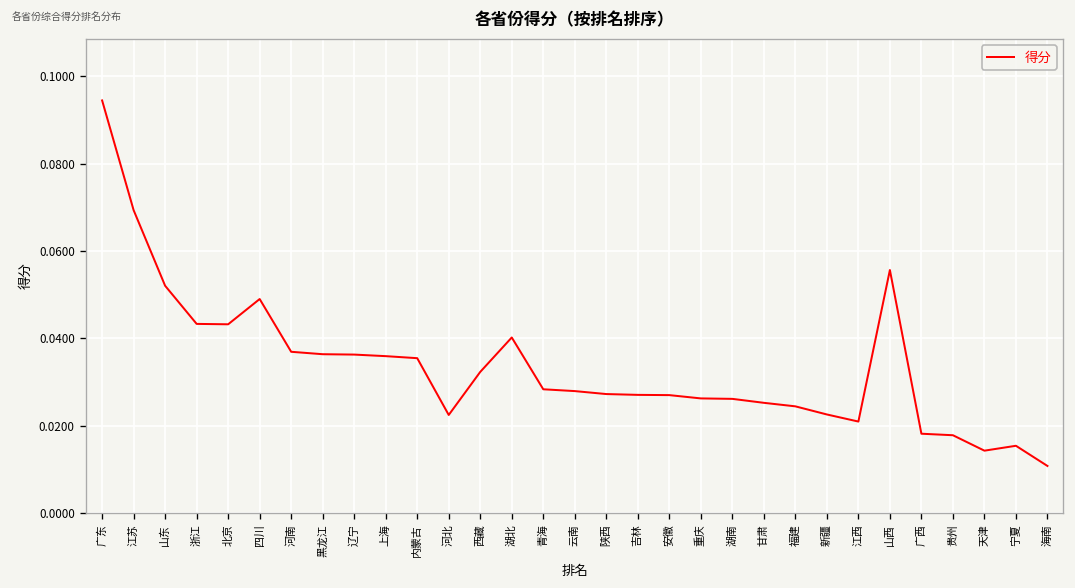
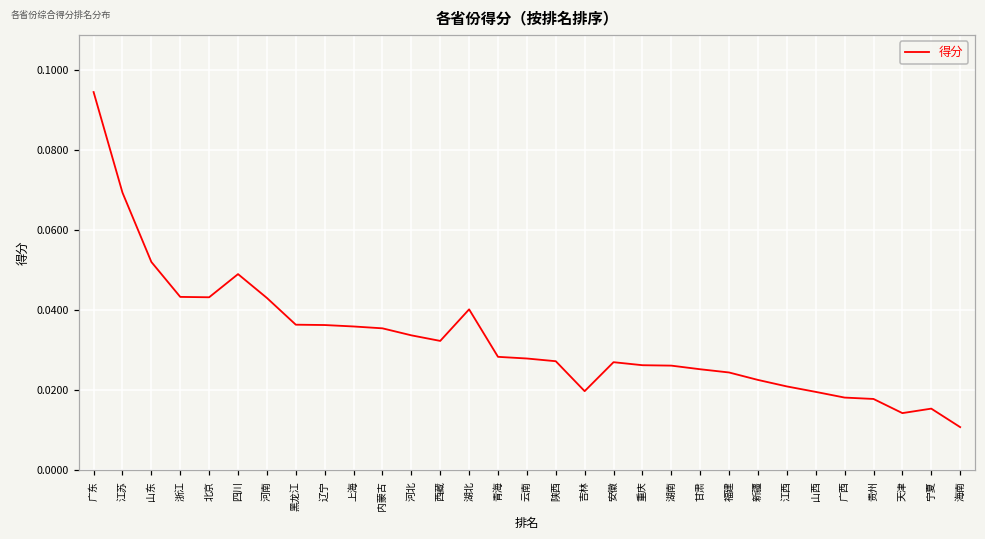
  {
    "广东": 0.094,
    "江苏": 0.069,
    "山东": 0.052,
    "浙江": 0.043,
    "北京": 0.043,
    "四川": 0.049,
-   "河南": 0.037,
+   "河南": 0.043,
    "黑龙江": 0.036,
    "辽宁": 0.036,
    "上海": 0.036,
    "内蒙古": 0.035,
-   "河北": 0.022,
+   "河北": 0.034,
    "西藏": 0.032,
    "湖北": 0.040,
    "青海": 0.028,
    "云南": 0.028,
    "陕西": 0.027,
-   "吉林": 0.027,
+   "吉林": 0.020,
    "安徽": 0.027,
    "重庆": 0.026,
    "湖南": 0.026,
    "甘肃": 0.025,
    "福建": 0.024,
    "新疆": 0.023,
    "江西": 0.021,
-   "山西": 0.056,
+   "山西": 0.020,
    "广西": 0.018,
    "贵州": 0.018,
    "天津": 0.014,
    "宁夏": 0.015,
    "海南": 0.011
  }
